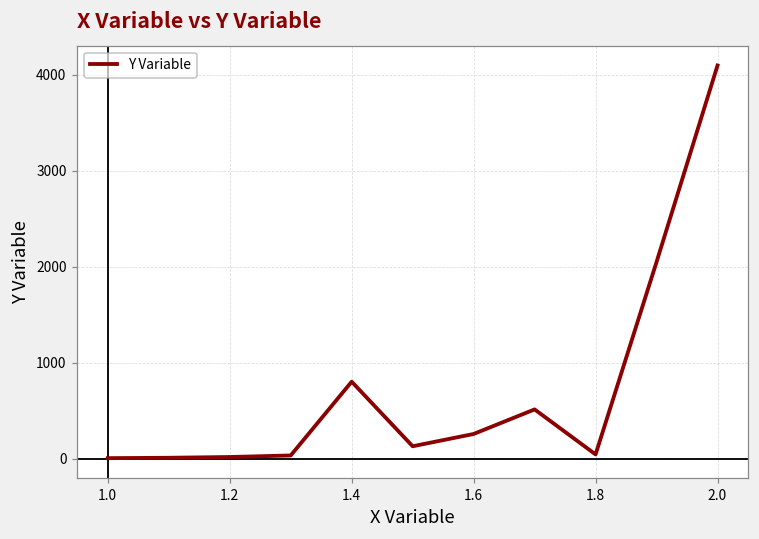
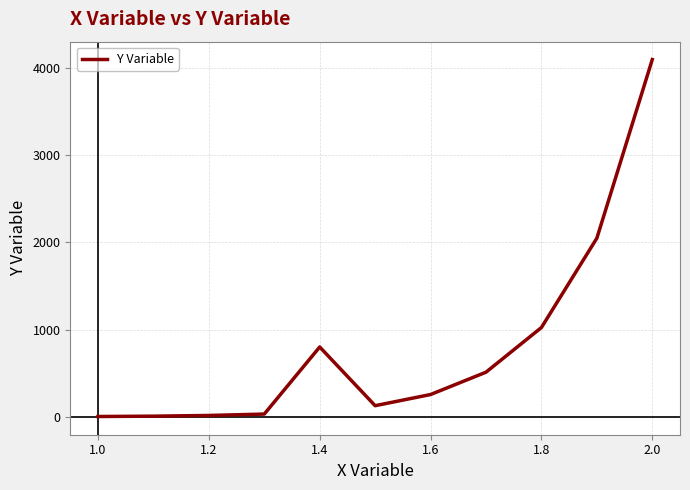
  {
    "1.0": 0,
    "1.2": 0,
    "1.4": 800,
    "1.6": 300,
-   "1.8": 0,
+   "1.8": 1000,
    "2.0": 4100
  }
